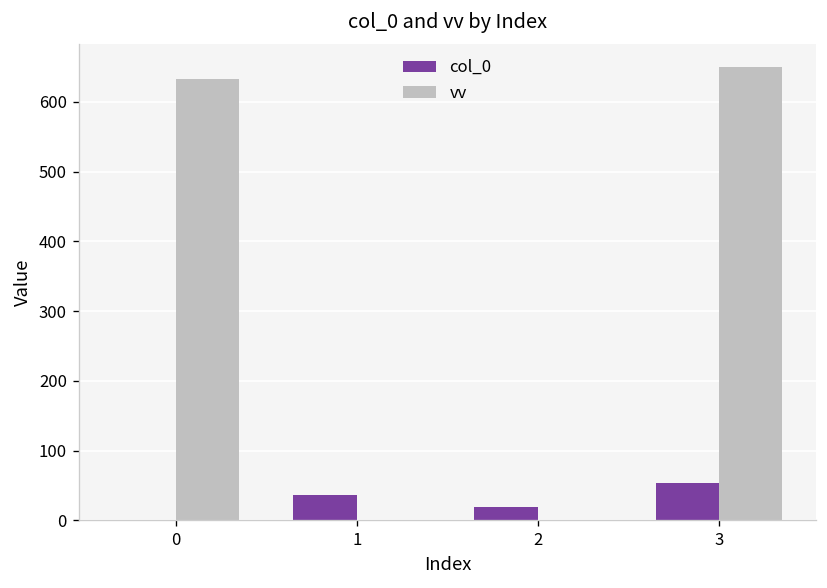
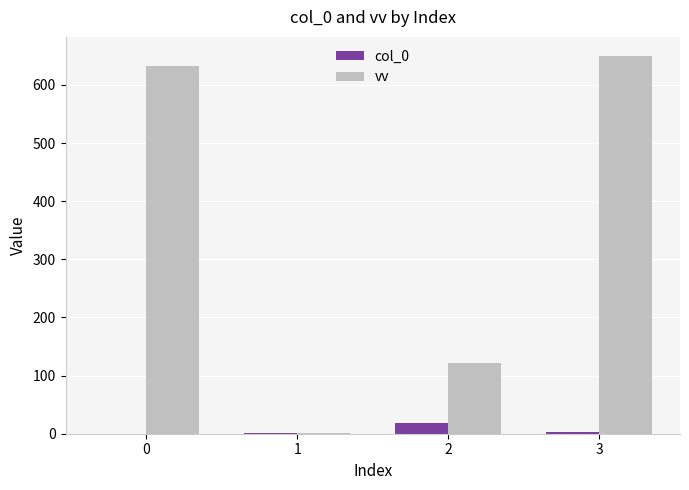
  {
    "col_0": {
      "0": 0,
-     "1": 40,
+     "1": 0,
      "2": 20,
-     "3": 50
+     "3": 0
    },
    "vv": {
      "0": 630,
-     "2": 0,
+     "2": 120,
      "3": 650
    }
  }
